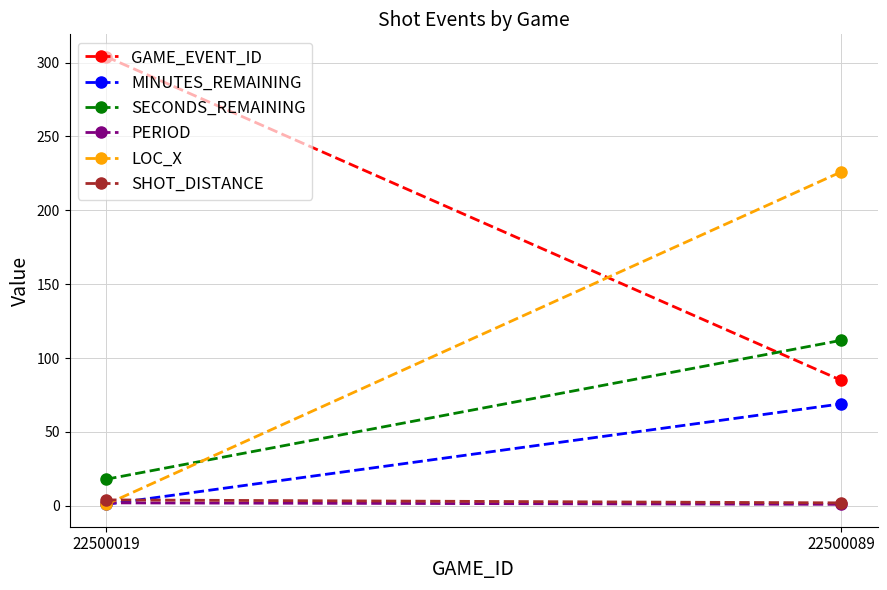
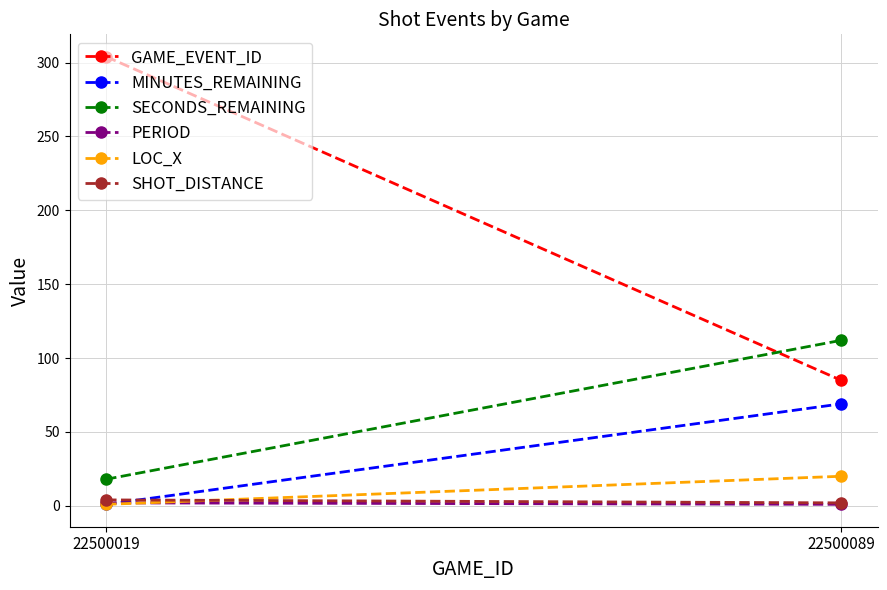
  {
    "GAME_EVENT_ID": {
      "22500089": 85
    },
    "MINUTES_REMAINING": {
      "22500089": 69
    },
    "SECONDS_REMAINING": {
      "22500019": 18,
      "22500089": 112
    },
    "LOC_X": {
-     "22500089": 226
+     "22500089": 20
    },
    "SHOT_DISTANCE": {
      "22500019": 4
    }
  }
